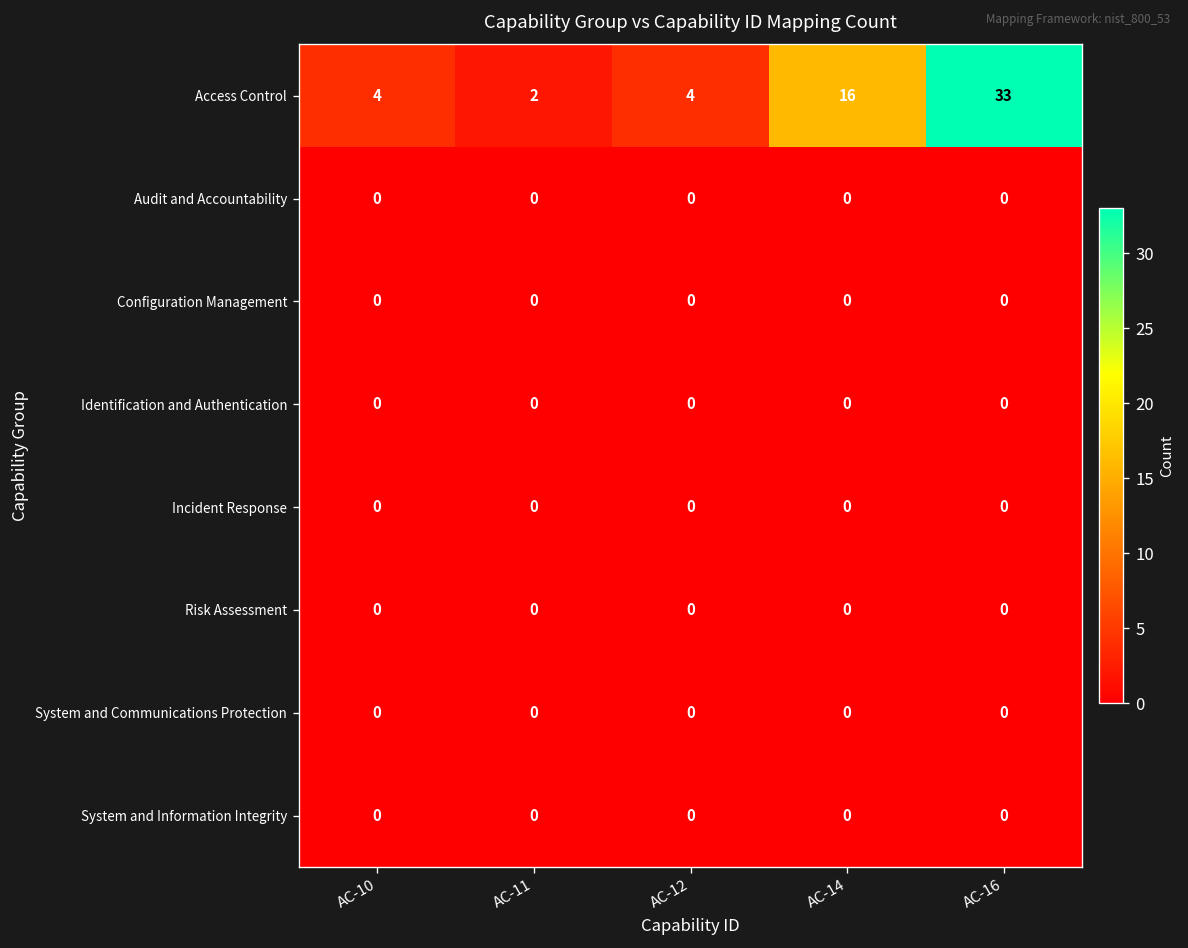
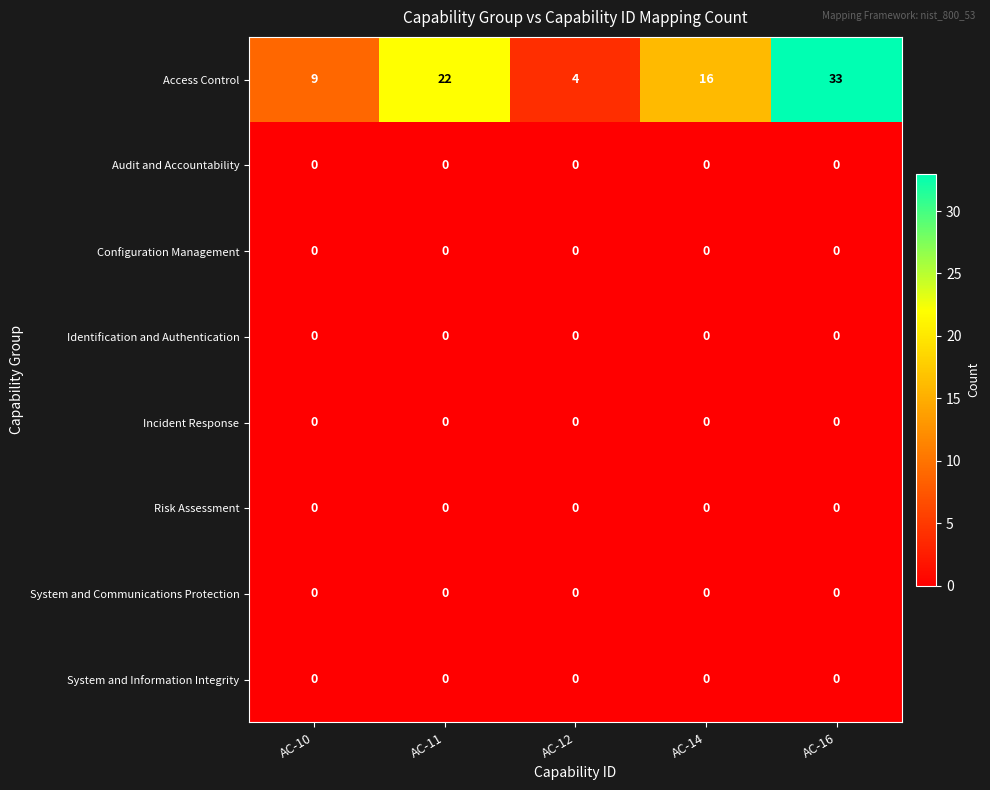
  {
    "Access Control": {
-     "AC-10": 4,
-     "AC-11": 2,
+     "AC-10": 9,
+     "AC-11": 22,
      "AC-12": 4,
      "AC-14": 16,
      "AC-16": 33
    },
    "Audit and Accountability": {
      "AC-10": 0,
      "AC-11": 0,
      "AC-12": 0,
      "AC-14": 0,
      "AC-16": 0
    },
    "Configuration Management": {
      "AC-10": 0,
      "AC-11": 0,
      "AC-12": 0,
      "AC-14": 0,
      "AC-16": 0
    },
    "Identification and Authentication": {
      "AC-10": 0,
      "AC-11": 0,
      "AC-12": 0,
      "AC-14": 0,
      "AC-16": 0
    },
    "Incident Response": {
      "AC-10": 0,
      "AC-11": 0,
      "AC-12": 0,
      "AC-14": 0,
      "AC-16": 0
    },
    "Risk Assessment": {
      "AC-10": 0,
      "AC-11": 0,
      "AC-12": 0,
      "AC-14": 0,
      "AC-16": 0
    },
    "System and Communications Protection": {
      "AC-10": 0,
      "AC-11": 0,
      "AC-12": 0,
      "AC-14": 0,
      "AC-16": 0
    },
    "System and Information Integrity": {
      "AC-10": 0,
      "AC-11": 0,
      "AC-12": 0,
      "AC-14": 0,
      "AC-16": 0
    }
  }
